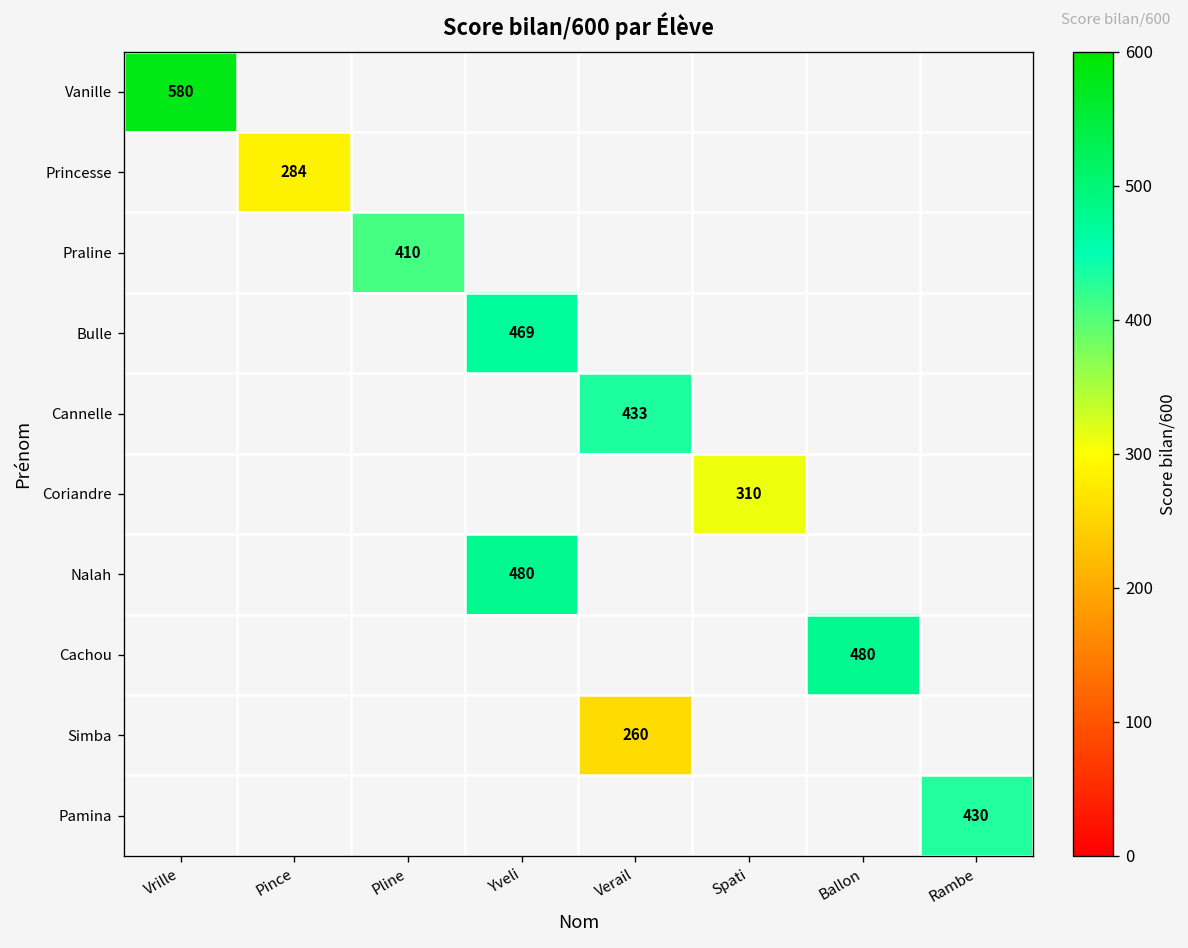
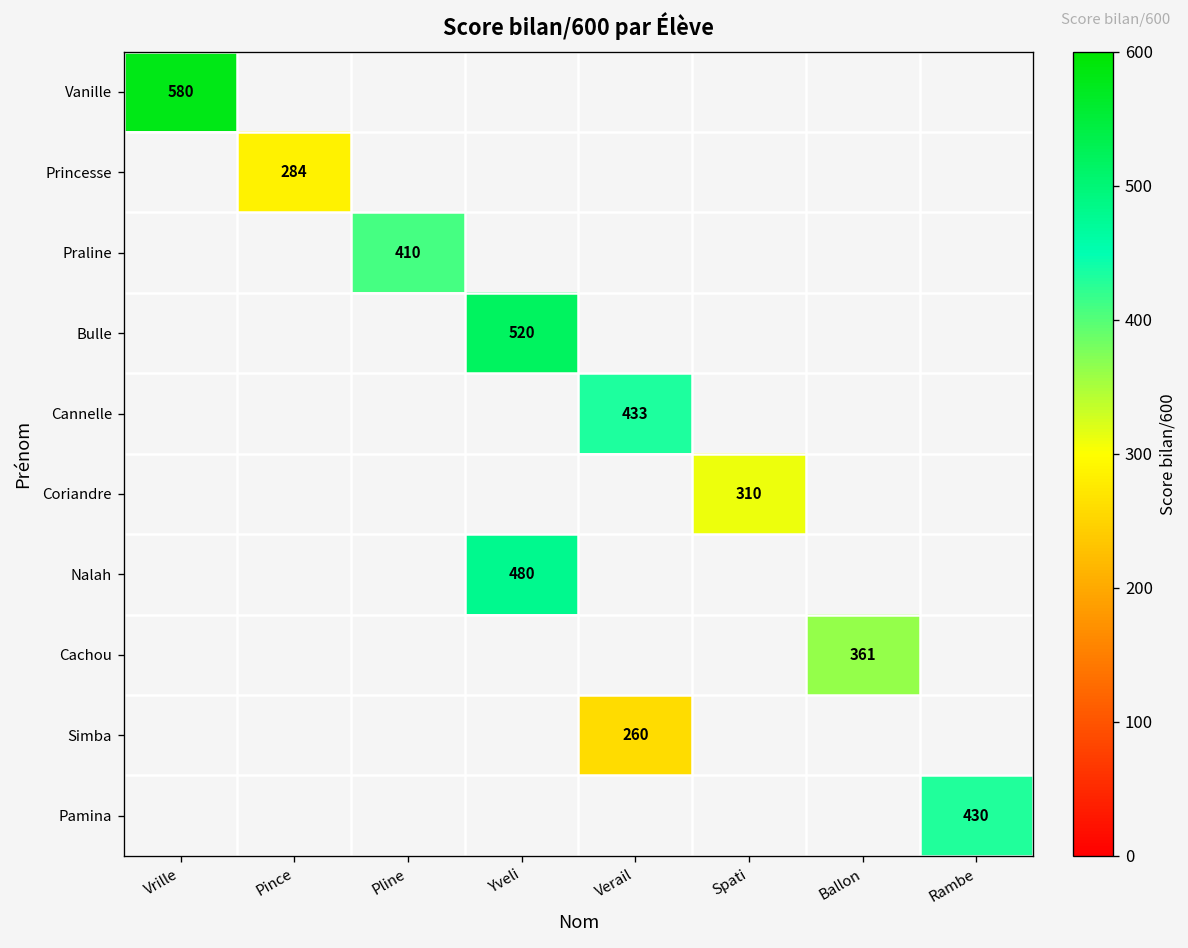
  {
    "Vanille": {
      "Vrille": 580
    },
    "Princesse": {
      "Pince": 284
    },
    "Praline": {
      "Pline": 410
    },
    "Bulle": {
-     "Yveli": 469
+     "Yveli": 520
    },
    "Cannelle": {
      "Verail": 433
    },
    "Coriandre": {
      "Spati": 310
    },
    "Nalah": {
      "Yveli": 480
    },
    "Cachou": {
-     "Ballon": 480
+     "Ballon": 361
    },
    "Simba": {
      "Verail": 260
    },
    "Pamina": {
      "Rambe": 430
    }
  }
